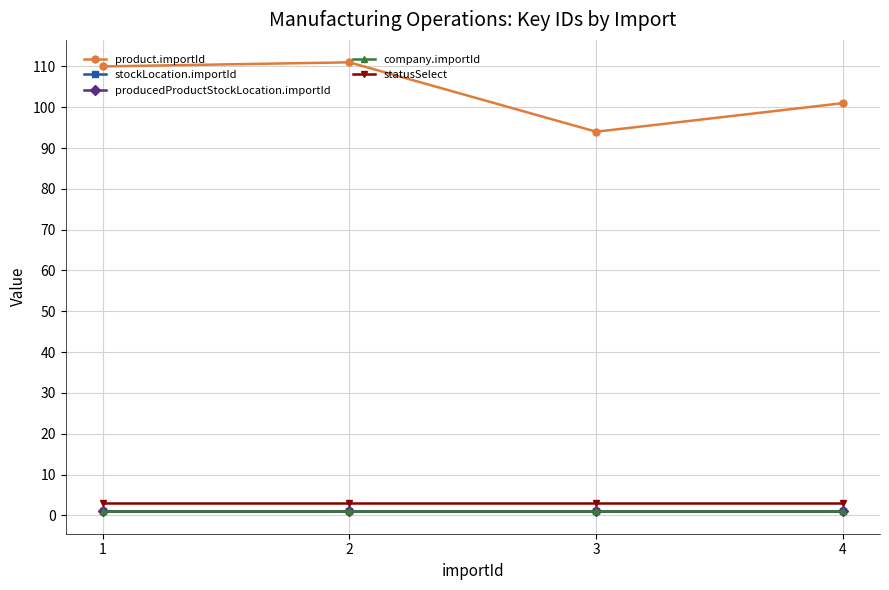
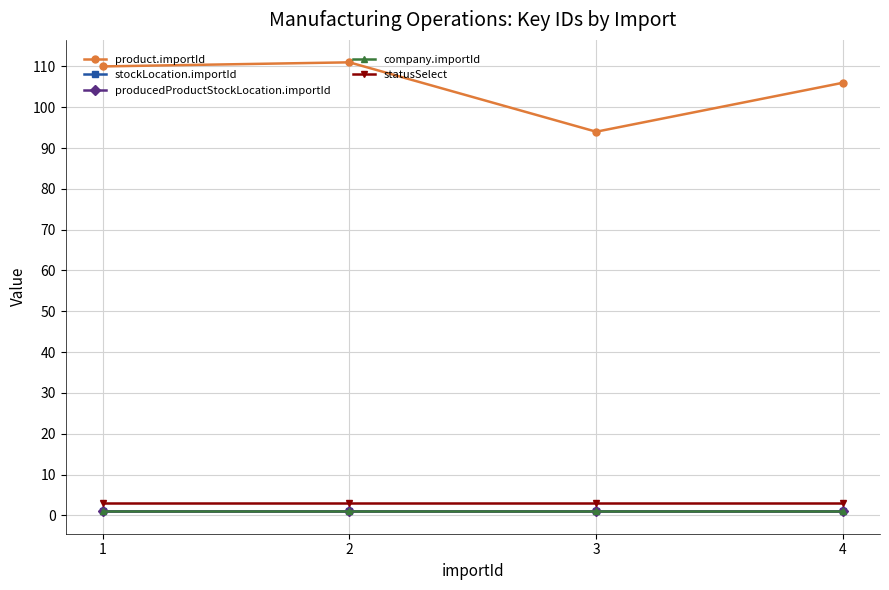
  {
    "product.importId": {
      "1": 110,
      "2": 111,
      "3": 94,
-     "4": 101
+     "4": 106
    },
    "company.importId": {
      "1": 1,
      "2": 1,
      "3": 1,
      "4": 1
    },
    "statusSelect": {
      "1": 3,
      "2": 3,
      "3": 3,
      "4": 3
    }
  }
